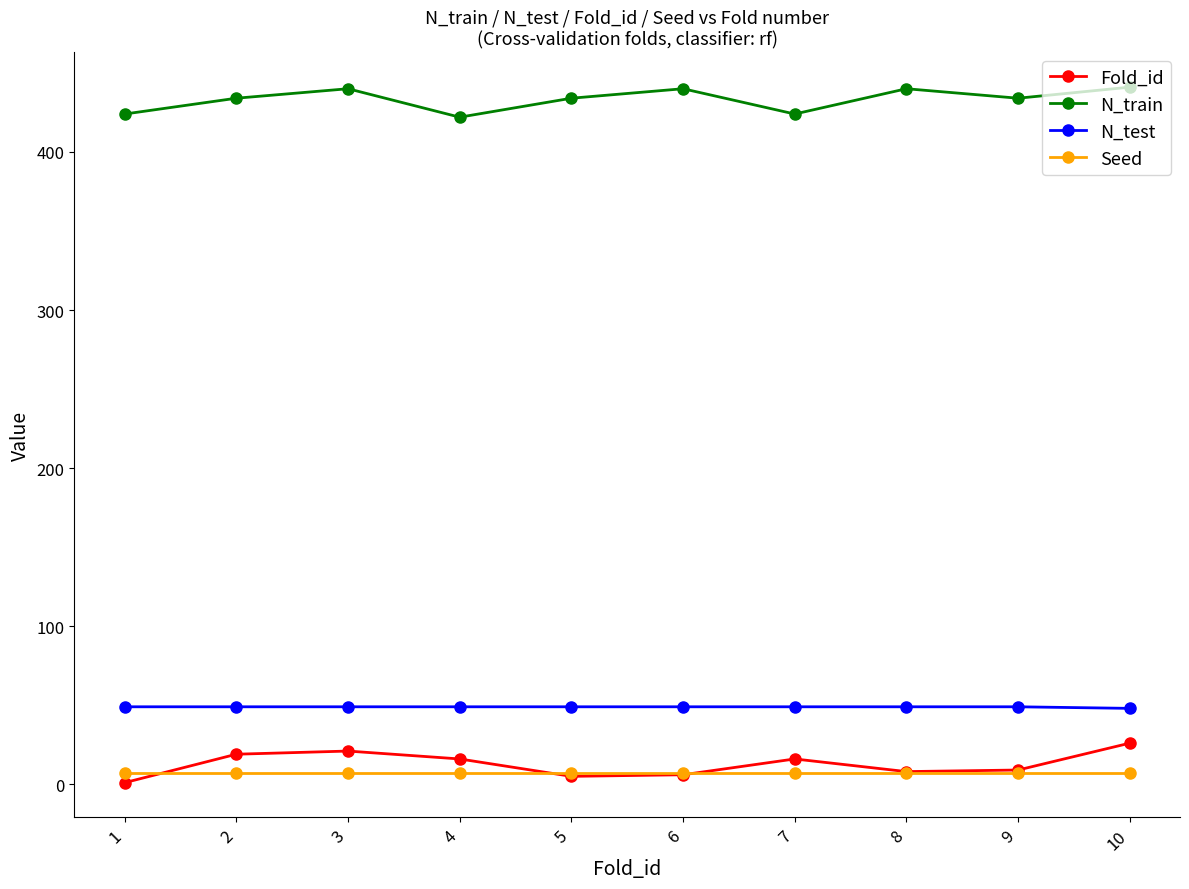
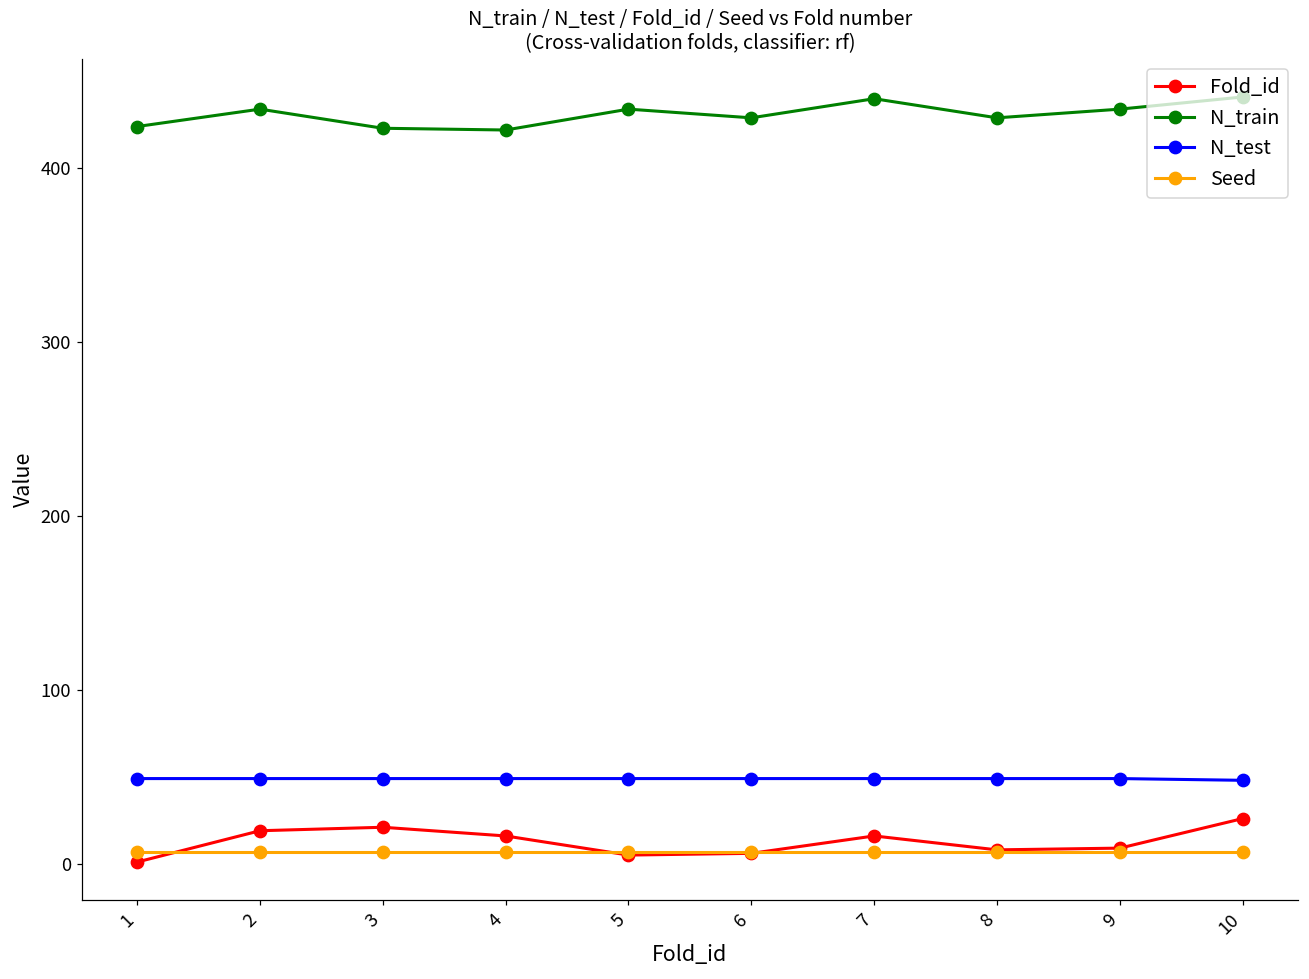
  {
    "Fold_id": {
      "1": 1,
      "2": 19,
      "3": 21,
      "4": 16,
      "5": 5,
      "7": 16,
      "9": 9,
      "10": 26
    },
    "N_train": {
      "1": 424,
      "2": 434,
-     "3": 440,
+     "3": 423,
      "4": 422,
      "5": 434,
-     "6": 440,
-     "7": 424,
-     "8": 440,
+     "6": 429,
+     "7": 440,
+     "8": 429,
      "9": 434
    },
    "N_test": {
      "1": 49,
      "2": 49,
      "3": 49,
      "4": 49,
      "5": 49,
      "6": 49,
      "7": 49,
      "8": 49,
      "9": 49,
      "10": 48
    },
    "Seed": {
      "1": 7,
      "2": 7,
      "3": 7,
      "4": 7,
      "5": 7,
      "7": 7,
      "9": 7,
      "10": 7
    }
  }
